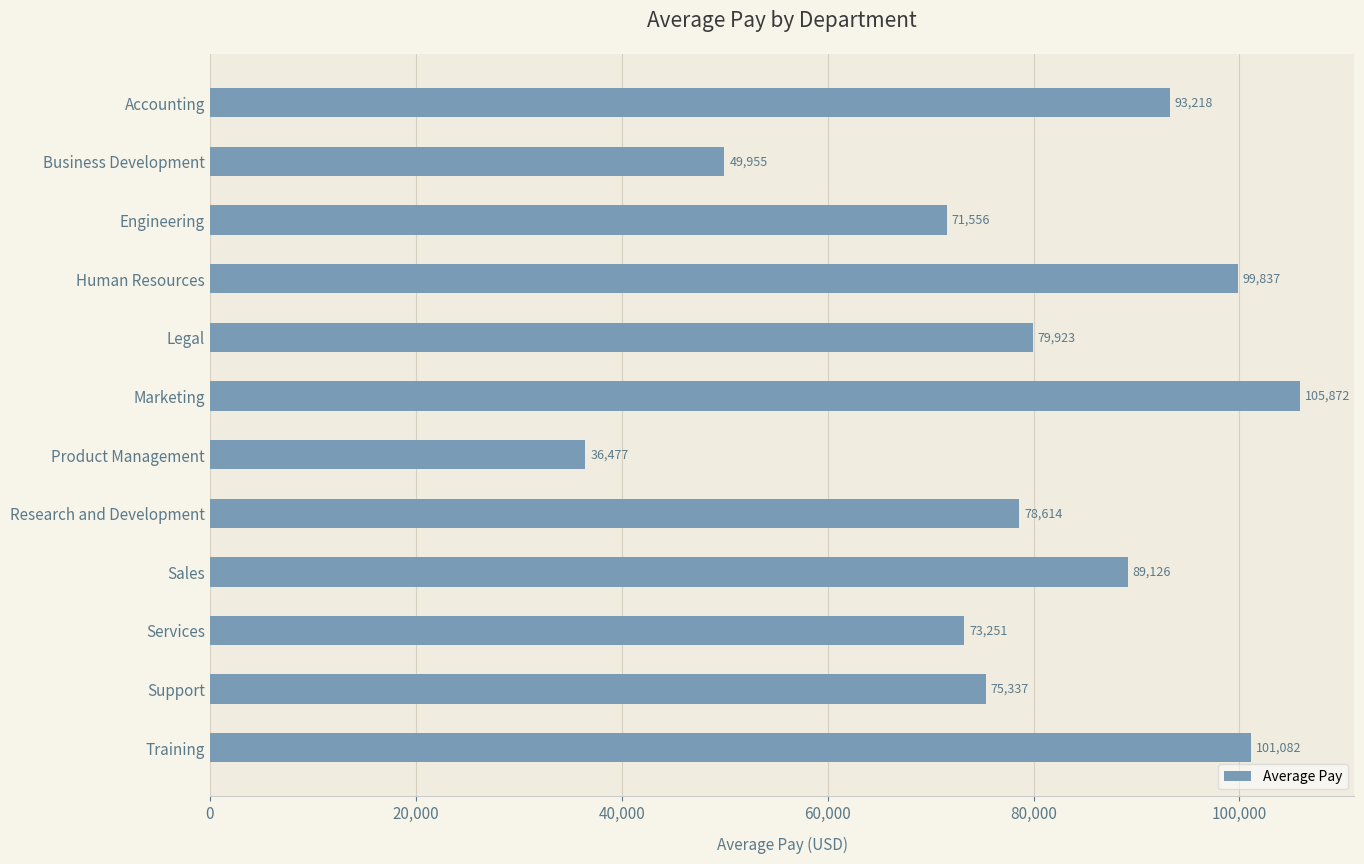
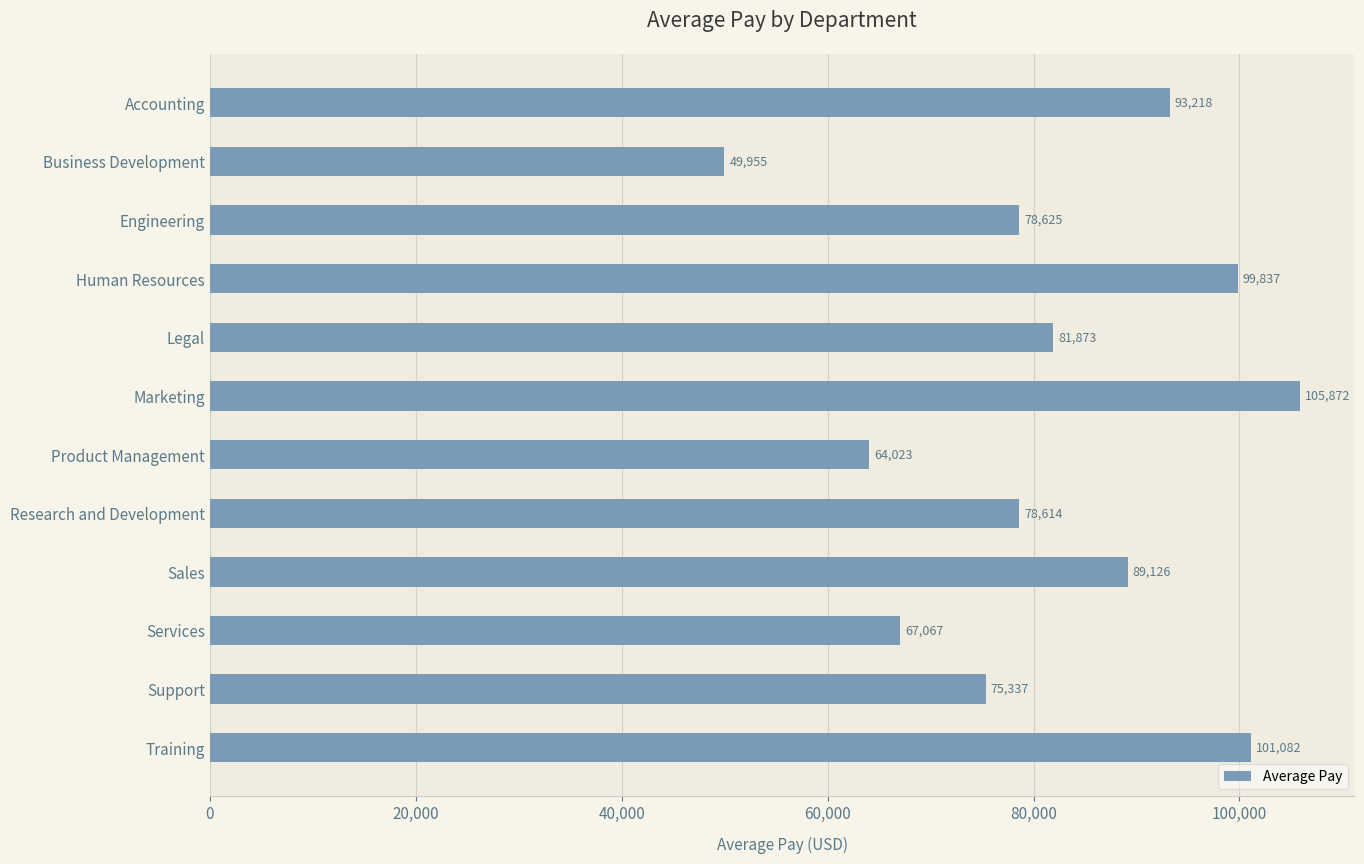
  {
    "Accounting": "93,218",
    "Business Development": "49,955",
-   "Engineering": "71,556",
+   "Engineering": "78,625",
    "Human Resources": "99,837",
-   "Legal": "79,923",
+   "Legal": "81,873",
    "Marketing": "105,872",
-   "Product Management": "36,477",
+   "Product Management": "64,023",
    "Research and Development": "78,614",
    "Sales": "89,126",
-   "Services": "73,251",
+   "Services": "67,067",
    "Support": "75,337",
    "Training": "101,082"
  }
